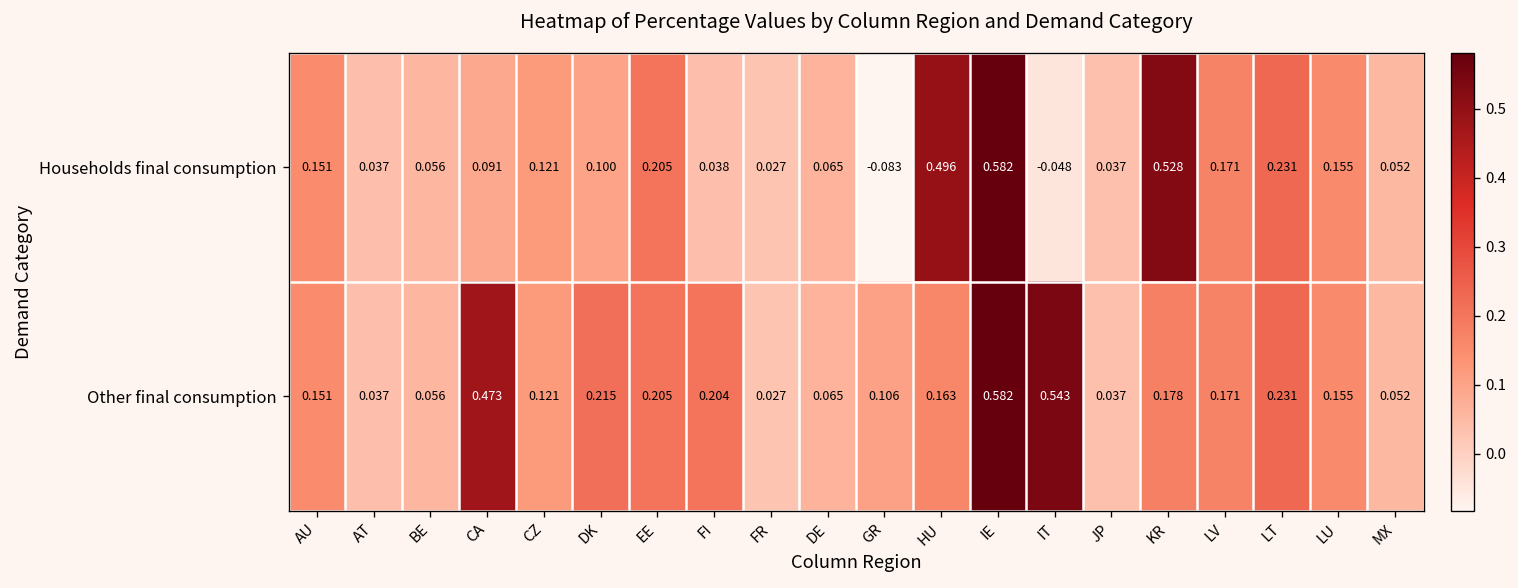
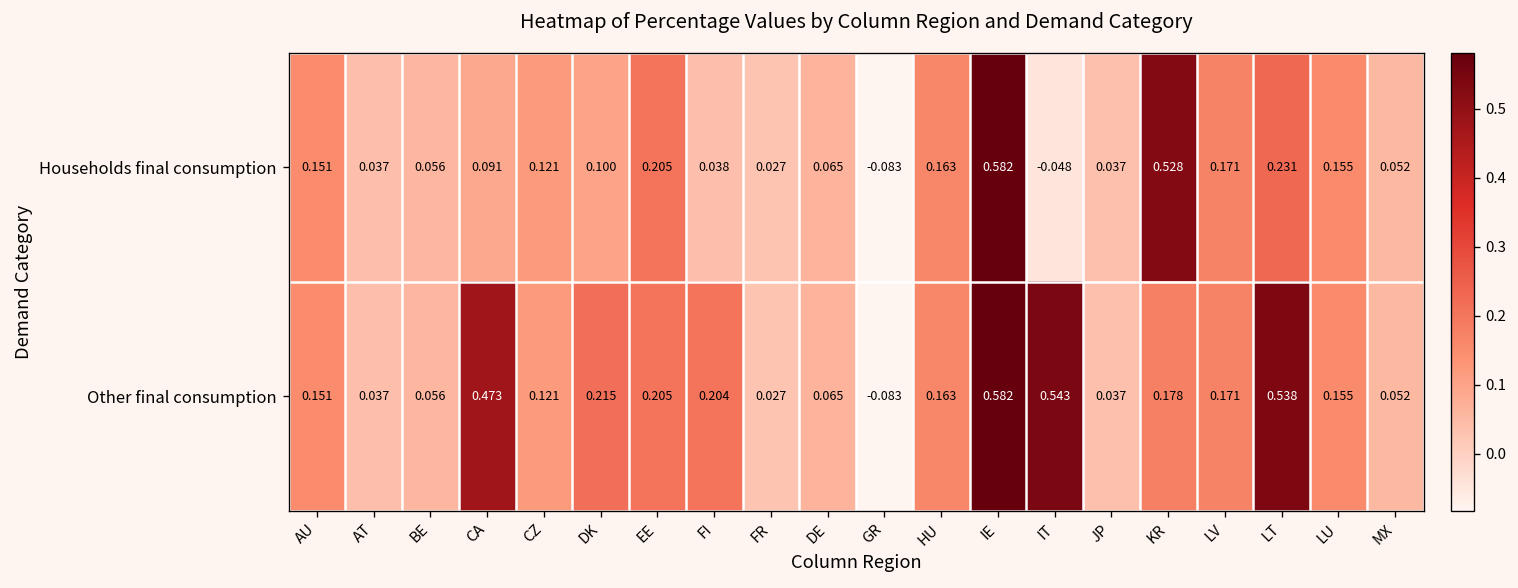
  {
    "Households final consumption": {
      "AU": 0.151,
      "AT": 0.037,
      "BE": 0.056,
      "CA": 0.091,
      "CZ": 0.121,
      "DK": 0.100,
      "EE": 0.205,
      "FI": 0.038,
      "FR": 0.027,
      "DE": 0.065,
      "GR": -0.083,
-     "HU": 0.496,
+     "HU": 0.163,
      "IE": 0.582,
      "IT": -0.048,
      "JP": 0.037,
      "KR": 0.528,
      "LV": 0.171,
      "LT": 0.231,
      "LU": 0.155,
      "MX": 0.052
    },
    "Other final consumption": {
      "AU": 0.151,
      "AT": 0.037,
      "BE": 0.056,
      "CA": 0.473,
      "CZ": 0.121,
      "DK": 0.215,
      "EE": 0.205,
      "FI": 0.204,
      "FR": 0.027,
      "DE": 0.065,
-     "GR": 0.106,
+     "GR": -0.083,
      "HU": 0.163,
      "IE": 0.582,
      "IT": 0.543,
      "JP": 0.037,
      "KR": 0.178,
      "LV": 0.171,
-     "LT": 0.231,
+     "LT": 0.538,
      "LU": 0.155,
      "MX": 0.052
    }
  }
